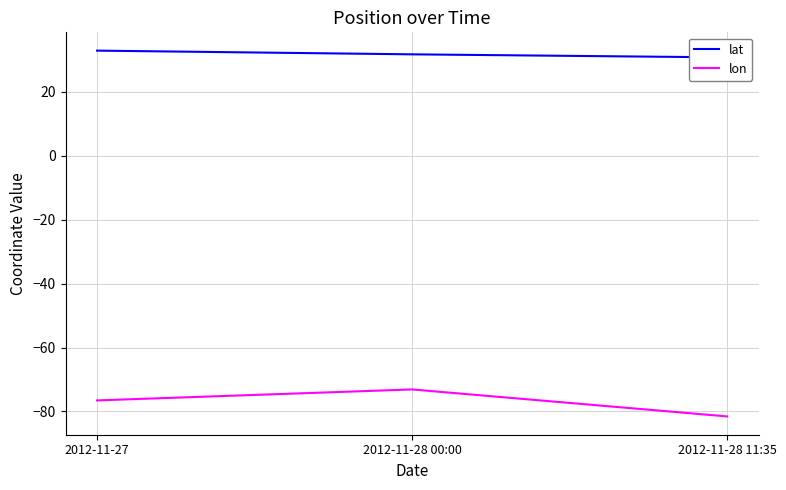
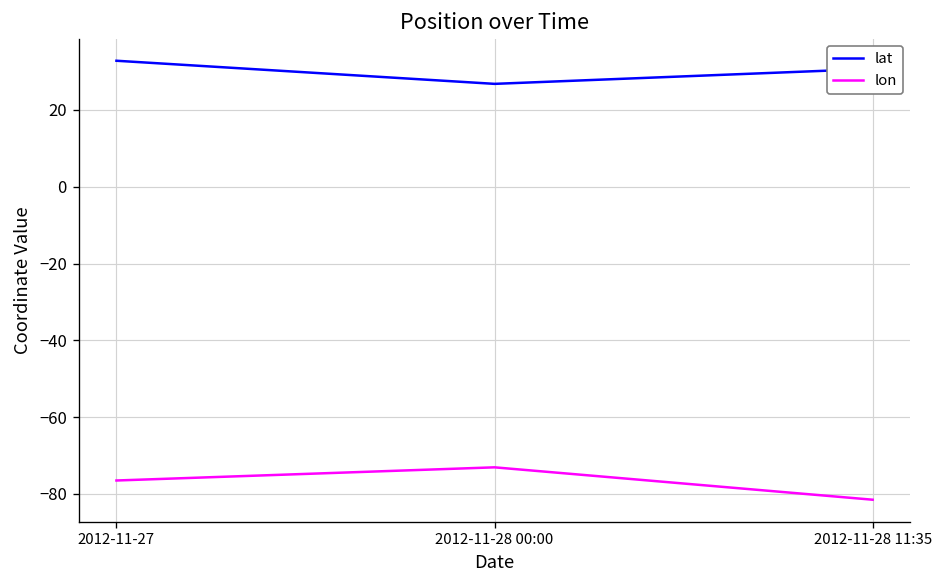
  {
    "lat": {
      "2012-11-27": 33,
-     "2012-11-28 00:00": 32
+     "2012-11-28 00:00": 27
    },
    "lon": {
      "2012-11-27": -77,
      "2012-11-28 00:00": -73,
      "2012-11-28 11:35": -82
    }
  }
